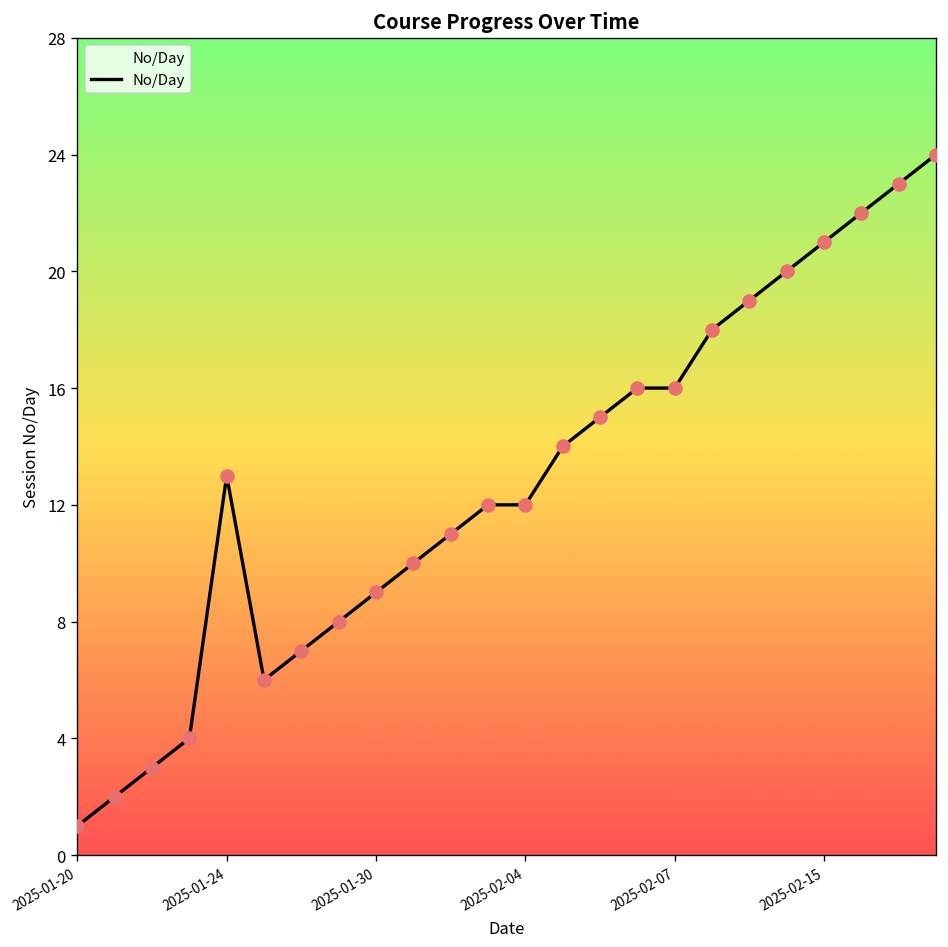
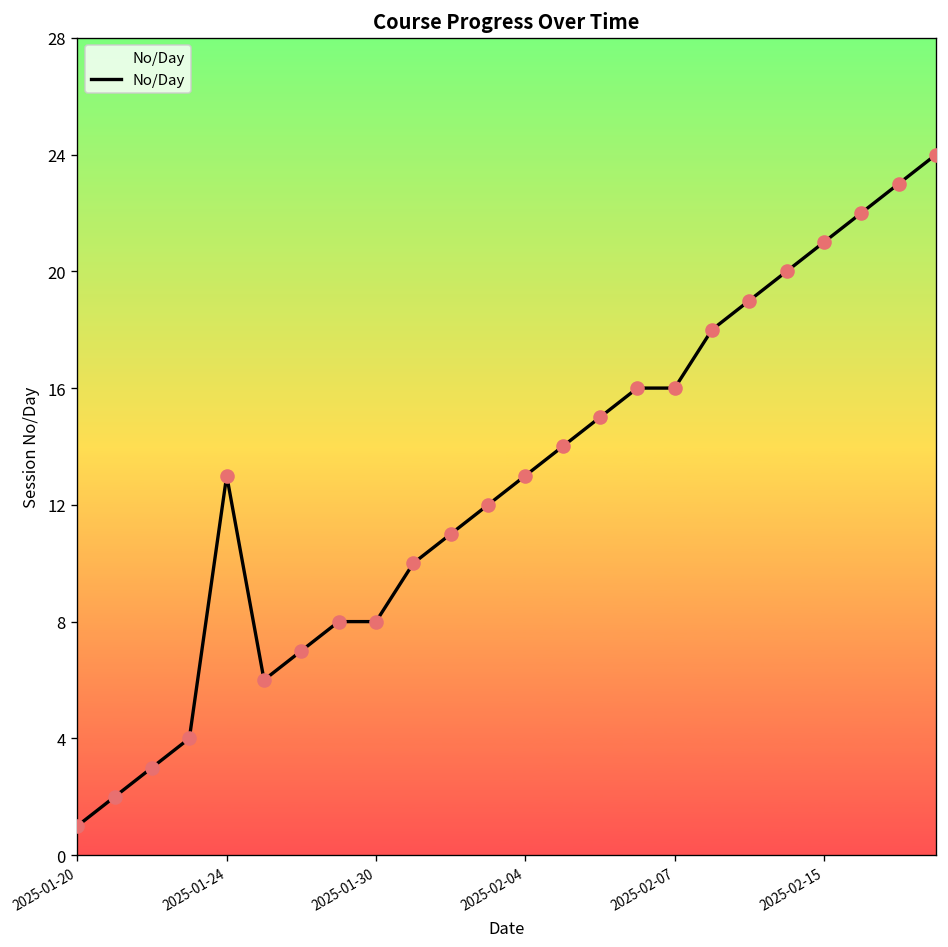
  {
    "2025-01-20": 1,
    "2025-01-24": 13,
-   "2025-01-30": 9,
-   "2025-02-04": 12,
+   "2025-01-30": 8,
+   "2025-02-04": 13,
    "2025-02-07": 16,
    "2025-02-15": 21
  }
